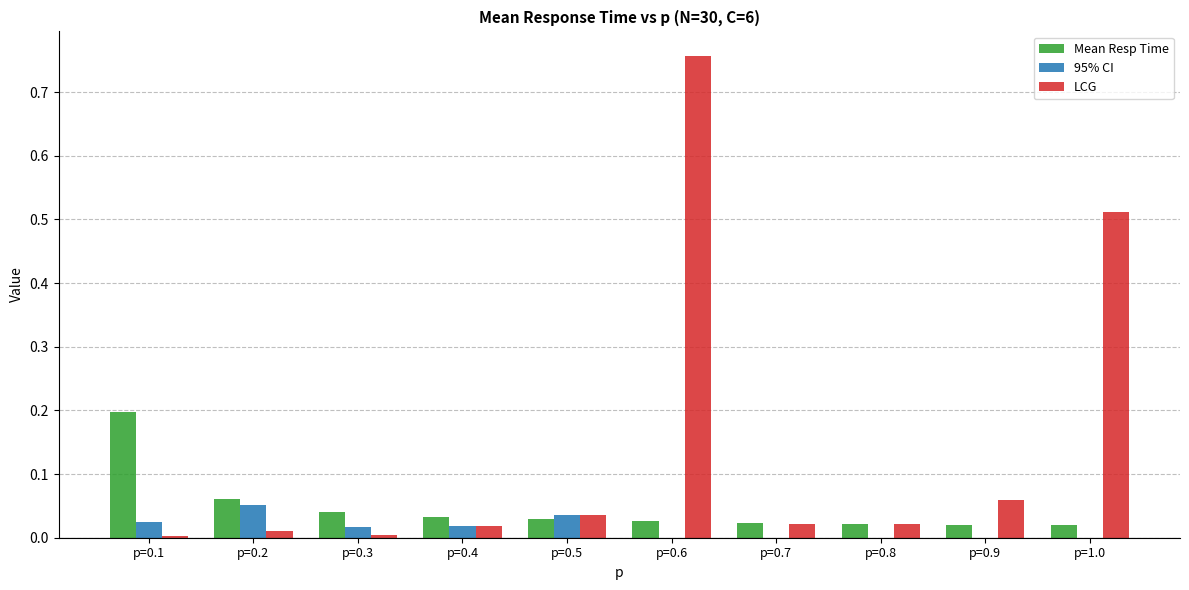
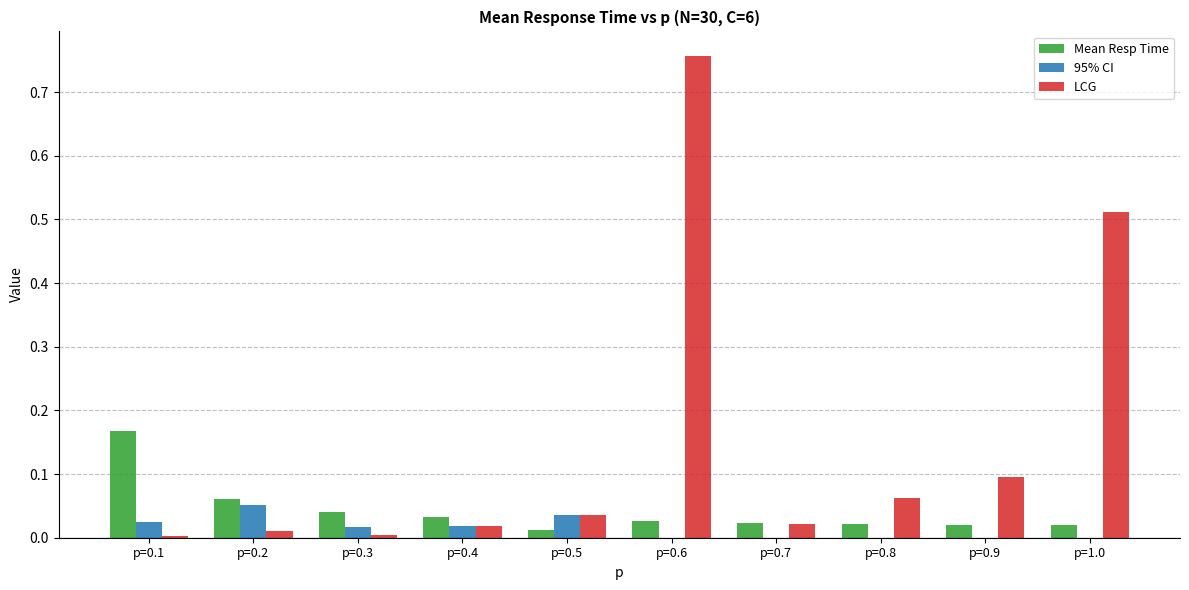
  {
    "Mean Resp Time": {
-     "p=0.1": 0.20,
+     "p=0.1": 0.17,
      "p=0.2": 0.06,
      "p=0.3": 0.04,
      "p=0.4": 0.03,
-     "p=0.5": 0.03,
+     "p=0.5": 0.01,
      "p=0.6": 0.03,
      "p=0.7": 0.02,
      "p=0.8": 0.02,
      "p=0.9": 0.02,
      "p=1.0": 0.02
    },
    "95% CI": {
      "p=0.1": 0.02,
      "p=0.2": 0.05,
      "p=0.3": 0.02,
      "p=0.4": 0.02,
      "p=0.5": 0.04,
      "p=0.6": 0.00,
      "p=0.7": 0.00,
      "p=0.8": 0.00,
      "p=0.9": 0.00,
      "p=1.0": 0.00
    },
    "LCG": {
      "p=0.2": 0.01,
      "p=0.3": 0.00,
      "p=0.4": 0.02,
      "p=0.5": 0.04,
      "p=0.6": 0.76,
      "p=0.7": 0.02,
-     "p=0.8": 0.02,
-     "p=0.9": 0.06,
+     "p=0.8": 0.06,
+     "p=0.9": 0.10,
      "p=1.0": 0.51
    }
  }
